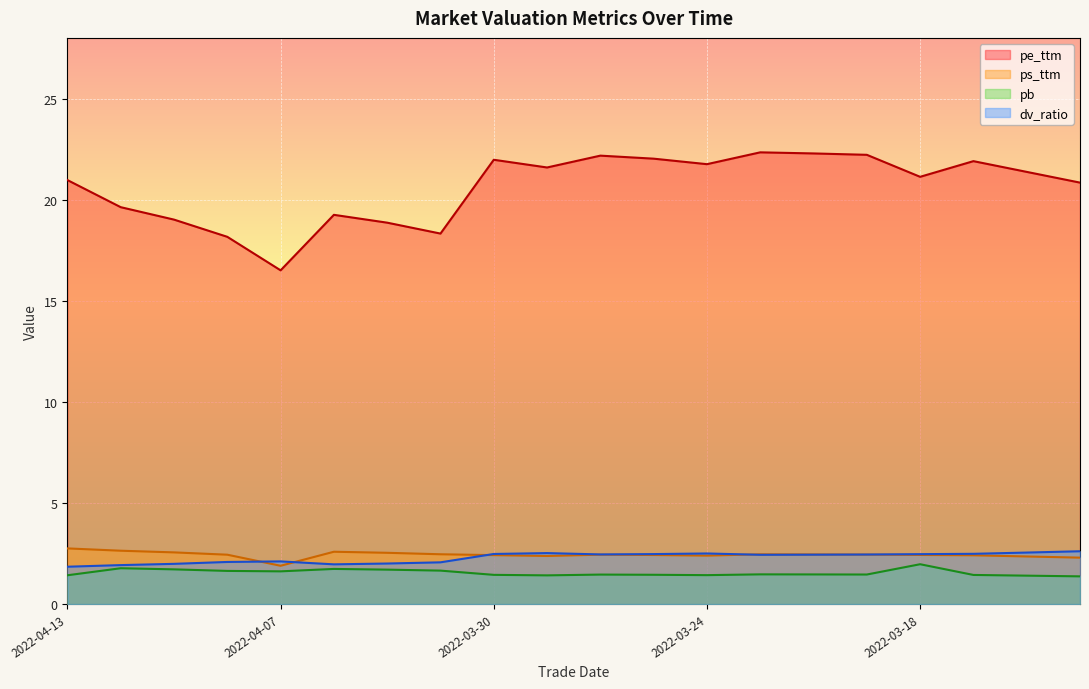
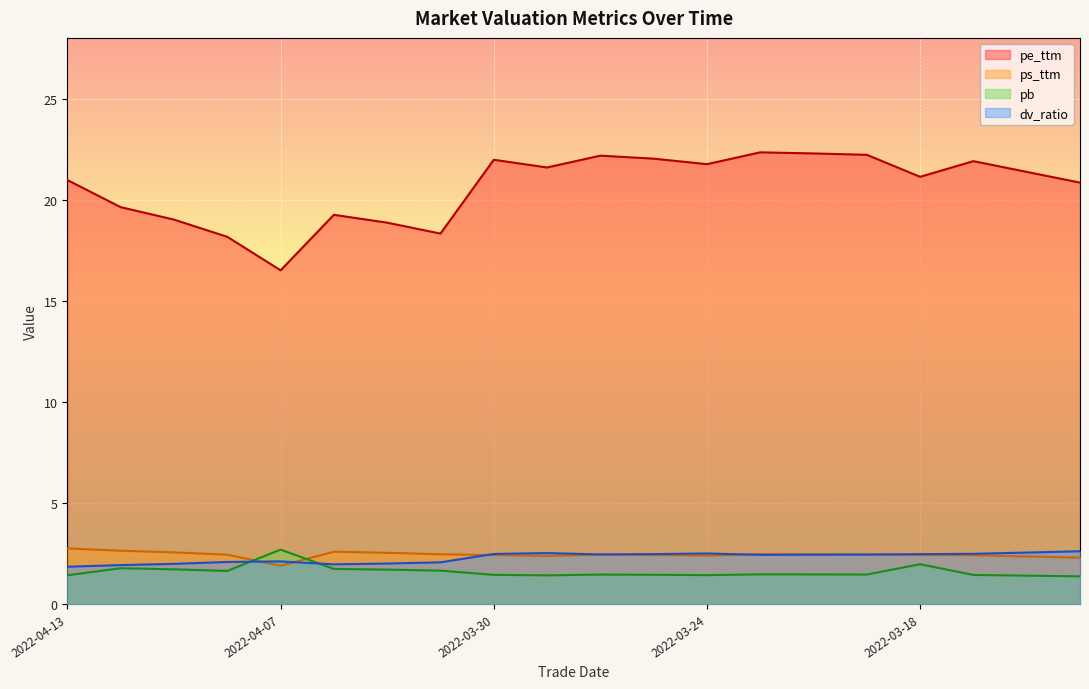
  {
    "pe_ttm": {
      "2022-04-13": 21.0,
      "2022-04-07": 16.5,
      "2022-03-30": 22.0,
      "2022-03-24": 21.8,
      "2022-03-18": 21.1
    },
    "ps_ttm": {
      "2022-04-13": 2.8,
      "2022-04-07": 1.9
    },
    "pb": {
      "2022-04-13": 1.4,
-     "2022-04-07": 1.6,
+     "2022-04-07": 2.7,
      "2022-03-30": 1.4,
      "2022-03-24": 1.4,
      "2022-03-18": 2.0
    },
    "dv_ratio": {
      "2022-04-13": 1.8,
      "2022-04-07": 2.1
    }
  }
